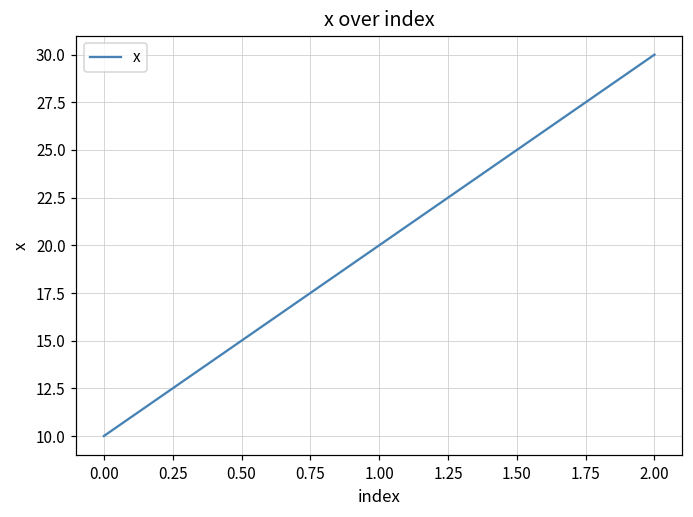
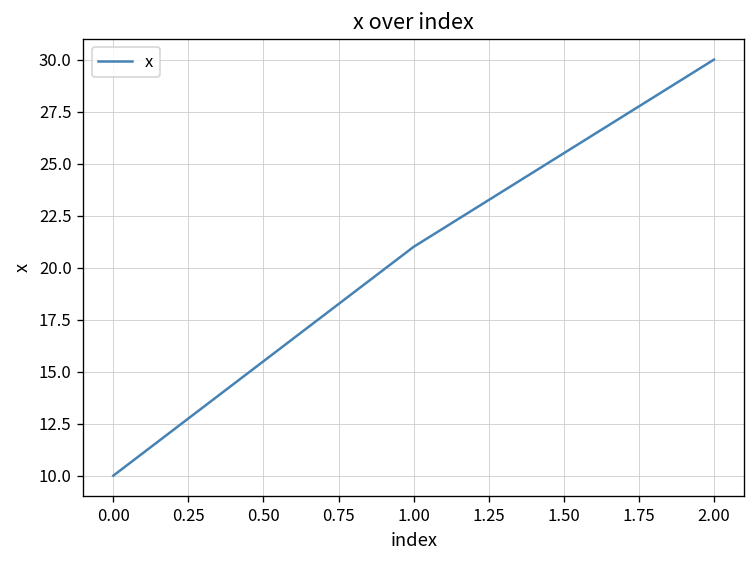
  {
    "0.00": 10,
-   "1.00": 20,
+   "1.00": 21,
    "2.00": 30
  }
